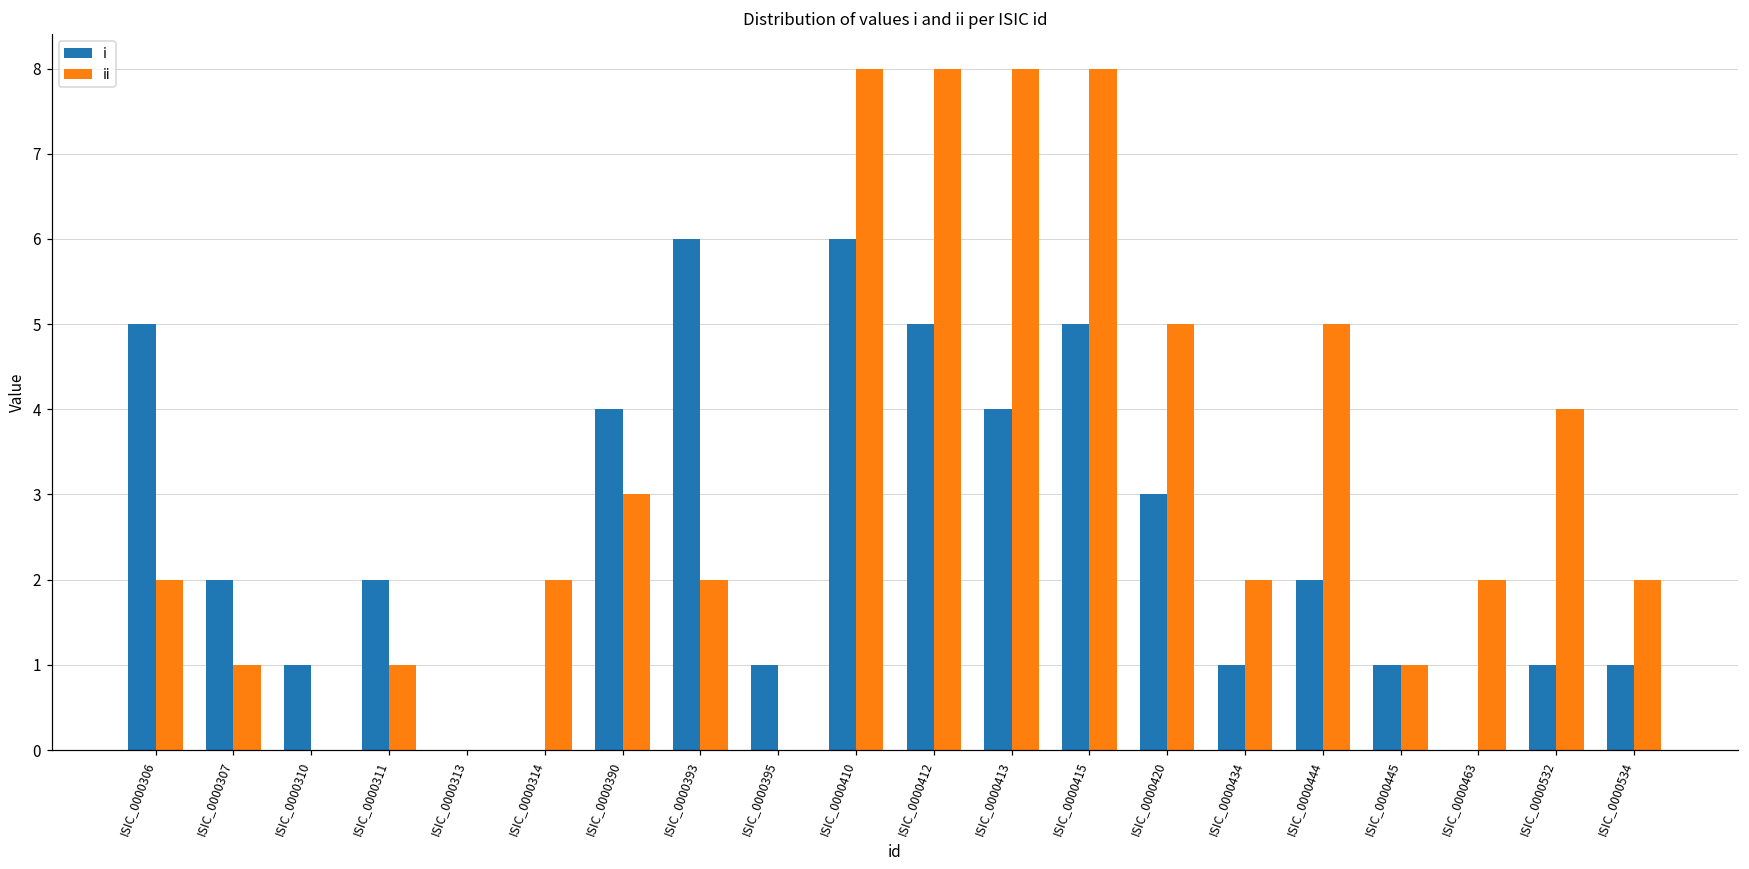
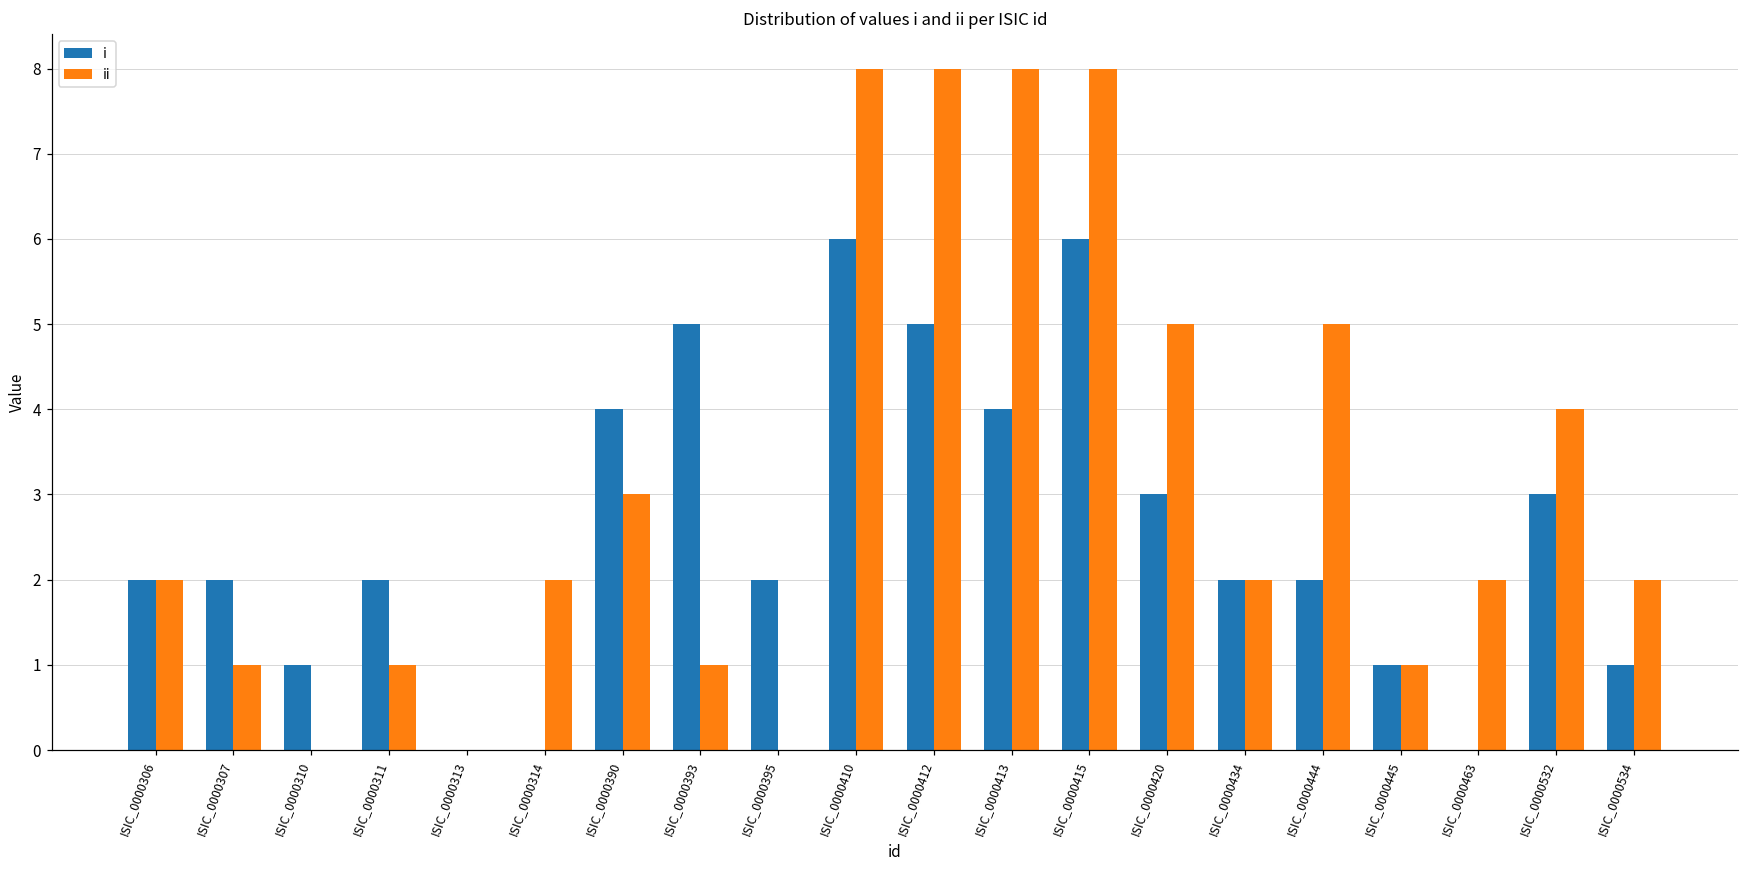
  {
    "i": {
-     "ISIC_0000306": 5,
+     "ISIC_0000306": 2,
      "ISIC_0000307": 2,
      "ISIC_0000310": 1,
      "ISIC_0000311": 2,
      "ISIC_0000313": 0,
      "ISIC_0000314": 0,
      "ISIC_0000390": 4,
-     "ISIC_0000393": 6,
-     "ISIC_0000395": 1,
+     "ISIC_0000393": 5,
+     "ISIC_0000395": 2,
      "ISIC_0000410": 6,
      "ISIC_0000412": 5,
      "ISIC_0000413": 4,
-     "ISIC_0000415": 5,
+     "ISIC_0000415": 6,
      "ISIC_0000420": 3,
-     "ISIC_0000434": 1,
+     "ISIC_0000434": 2,
      "ISIC_0000444": 2,
      "ISIC_0000445": 1,
      "ISIC_0000463": 0,
-     "ISIC_0000532": 1,
+     "ISIC_0000532": 3,
      "ISIC_0000534": 1
    },
    "ii": {
      "ISIC_0000306": 2,
      "ISIC_0000307": 1,
      "ISIC_0000310": 0,
      "ISIC_0000311": 1,
      "ISIC_0000313": 0,
      "ISIC_0000314": 2,
      "ISIC_0000390": 3,
-     "ISIC_0000393": 2,
+     "ISIC_0000393": 1,
      "ISIC_0000395": 0,
      "ISIC_0000410": 8,
      "ISIC_0000412": 8,
      "ISIC_0000413": 8,
      "ISIC_0000415": 8,
      "ISIC_0000420": 5,
      "ISIC_0000434": 2,
      "ISIC_0000444": 5,
      "ISIC_0000445": 1,
      "ISIC_0000463": 2,
      "ISIC_0000532": 4,
      "ISIC_0000534": 2
    }
  }
